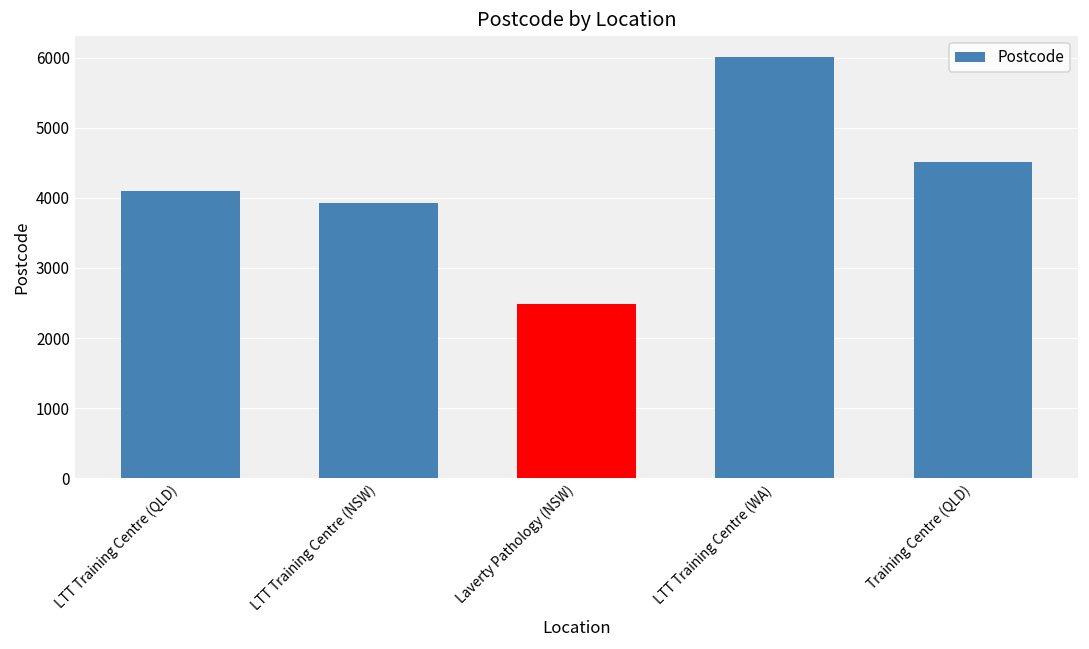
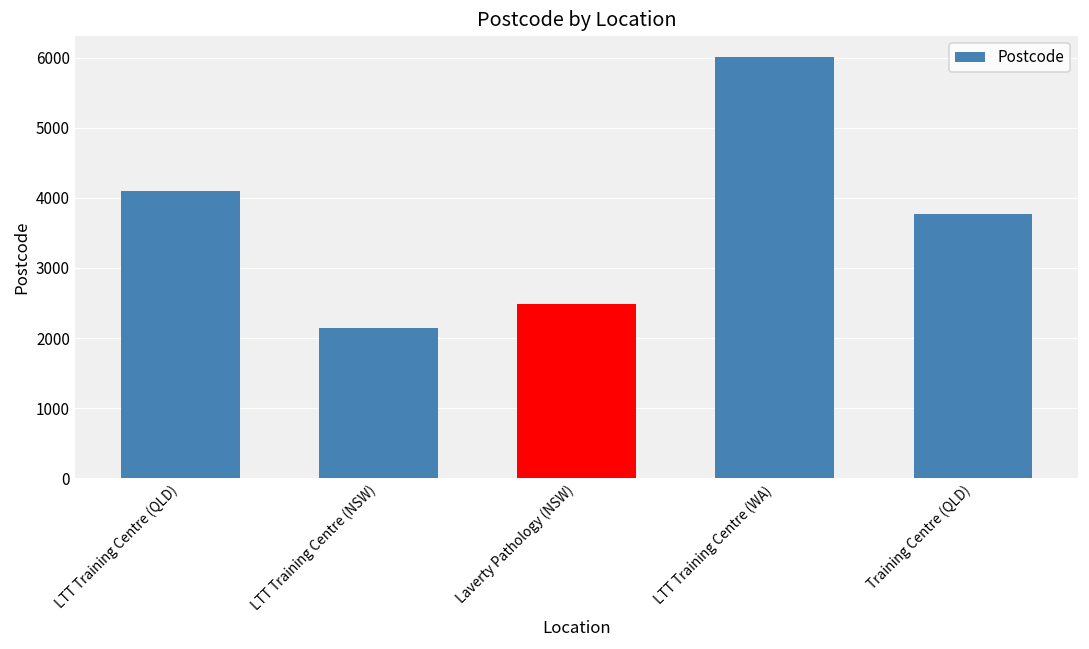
  {
    "LTT Training Centre (QLD)": 4100,
-   "LTT Training Centre (NSW)": 3900,
+   "LTT Training Centre (NSW)": 2200,
    "Laverty Pathology (NSW)": 2500,
    "LTT Training Centre (WA)": 6000,
-   "Training Centre (QLD)": 4500
+   "Training Centre (QLD)": 3800
  }
